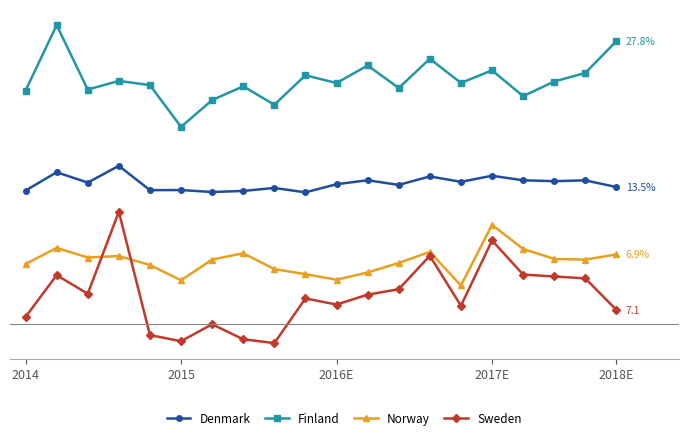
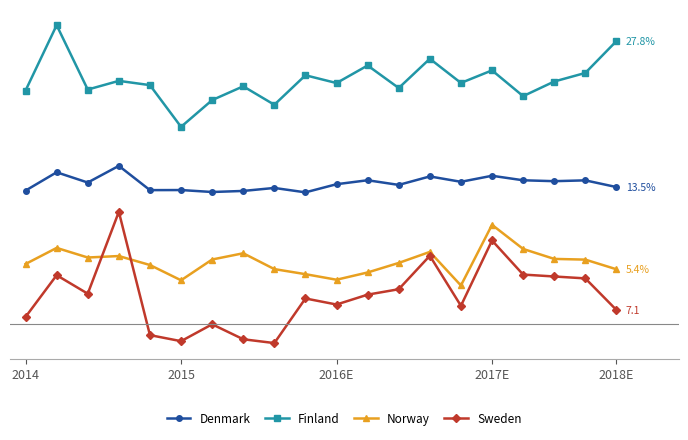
  {
    "Denmark": {
      "2018E": "13.5%"
    },
    "Finland": {
      "2018E": "27.8%"
    },
    "Norway": {
-     "2018E": "6.9%"
+     "2018E": "5.4%"
    }
  }
